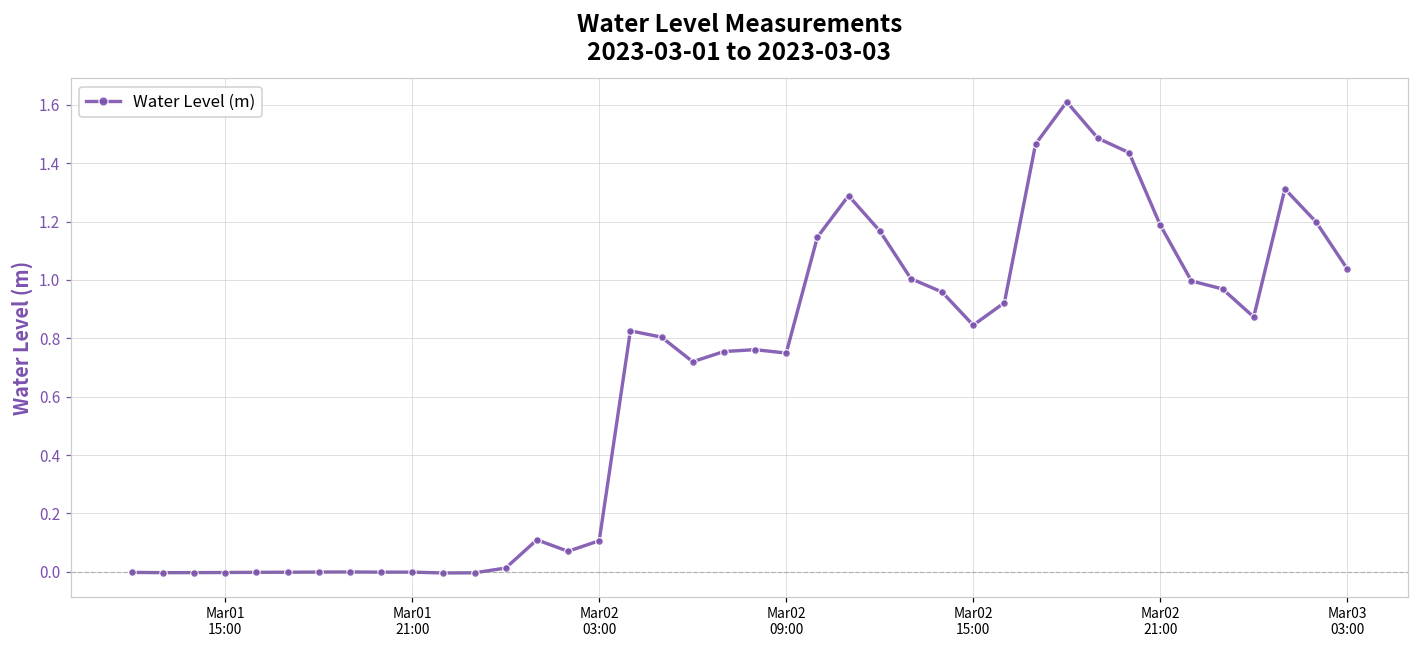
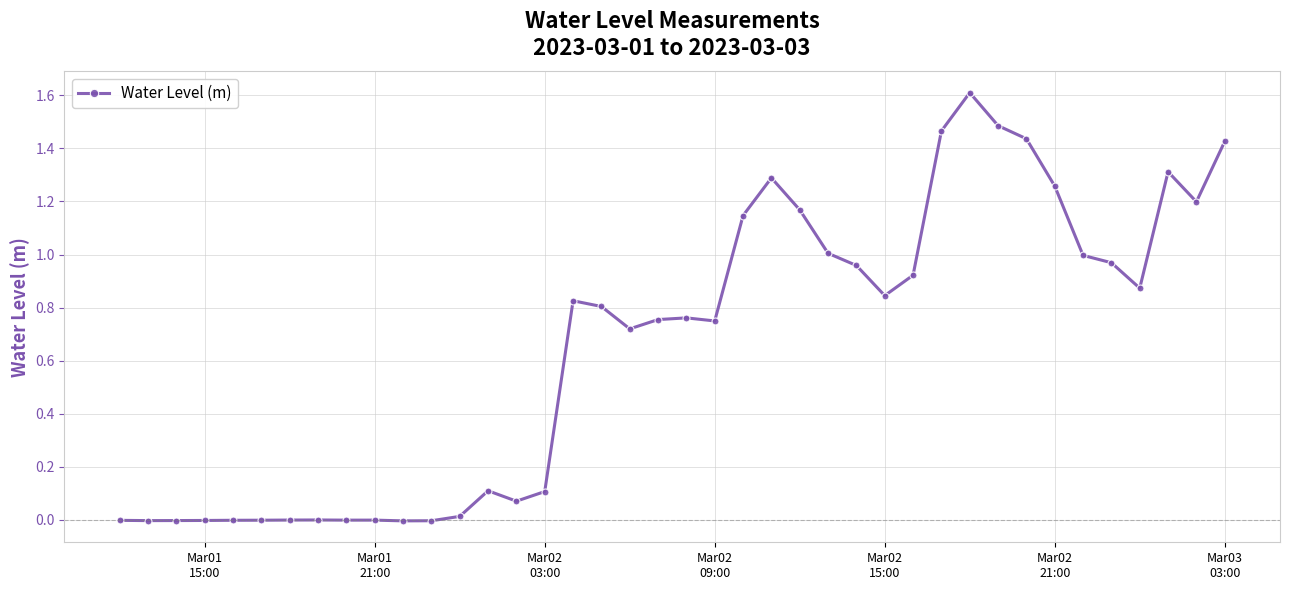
  {
    "Mar01 15:00": 0.00,
    "Mar01 21:00": 0.00,
    "Mar02 03:00": 0.11,
    "Mar02 09:00": 0.75,
    "Mar02 15:00": 0.85,
-   "Mar02 21:00": 1.19,
-   "Mar03 03:00": 1.04
+   "Mar02 21:00": 1.26,
+   "Mar03 03:00": 1.43
  }
